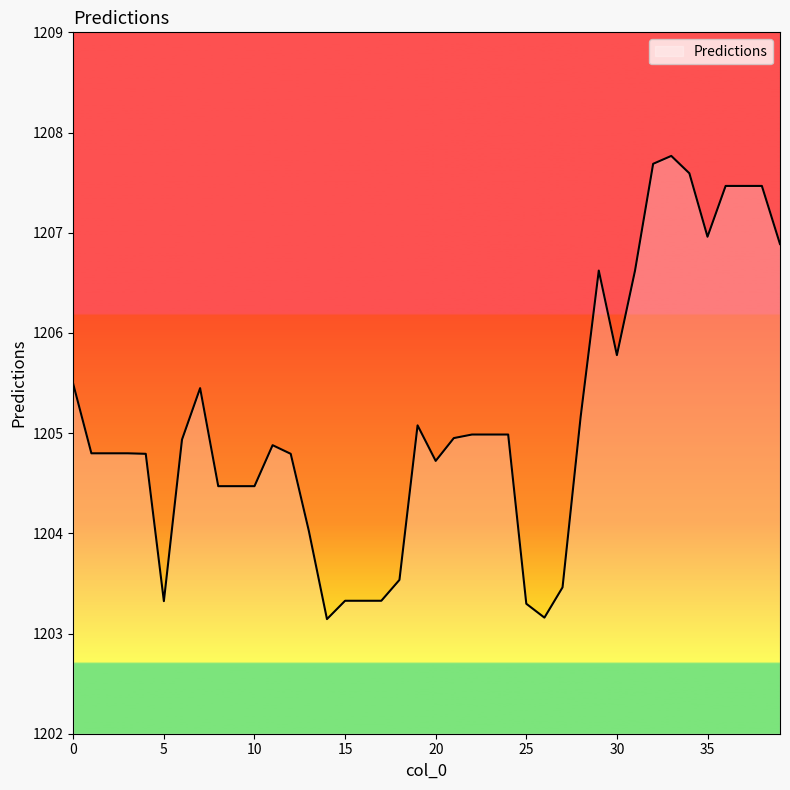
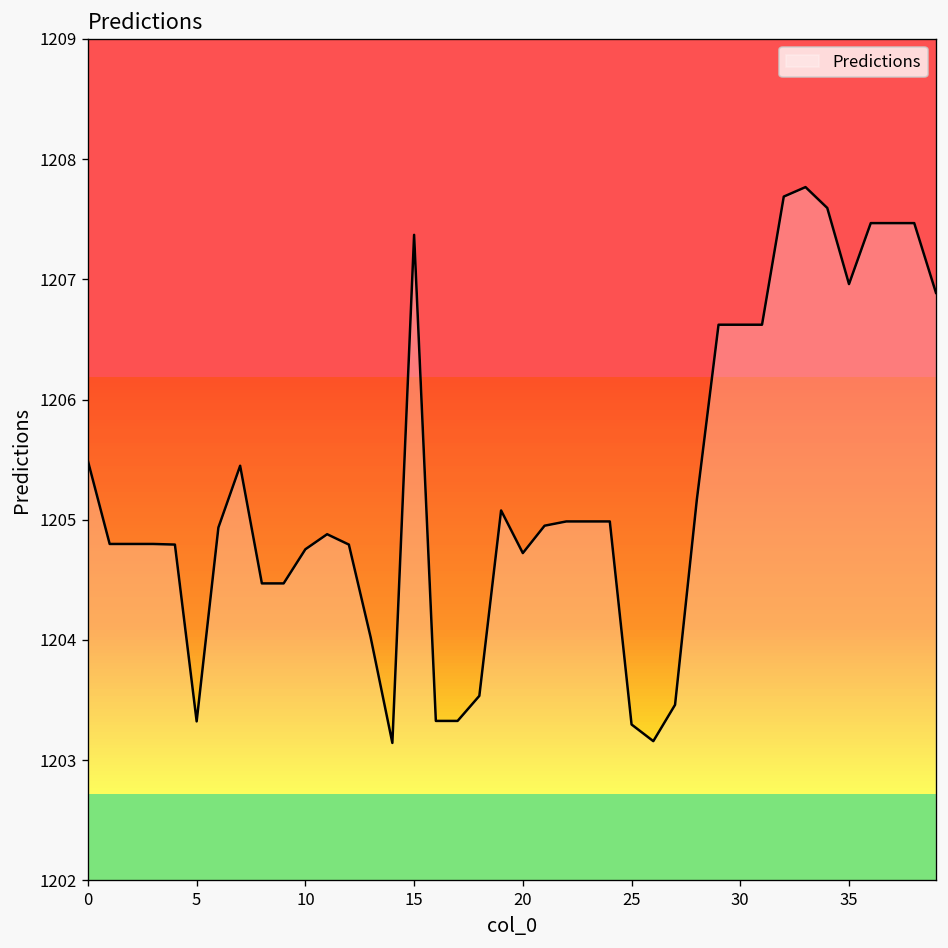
  {
    "0": 1205.49,
    "5": 1203.32,
-   "10": 1204.47,
-   "15": 1203.33,
+   "10": 1204.75,
+   "15": 1207.37,
    "20": 1204.72,
    "25": 1203.30,
-   "30": 1205.78,
+   "30": 1206.62,
    "35": 1206.96
  }
